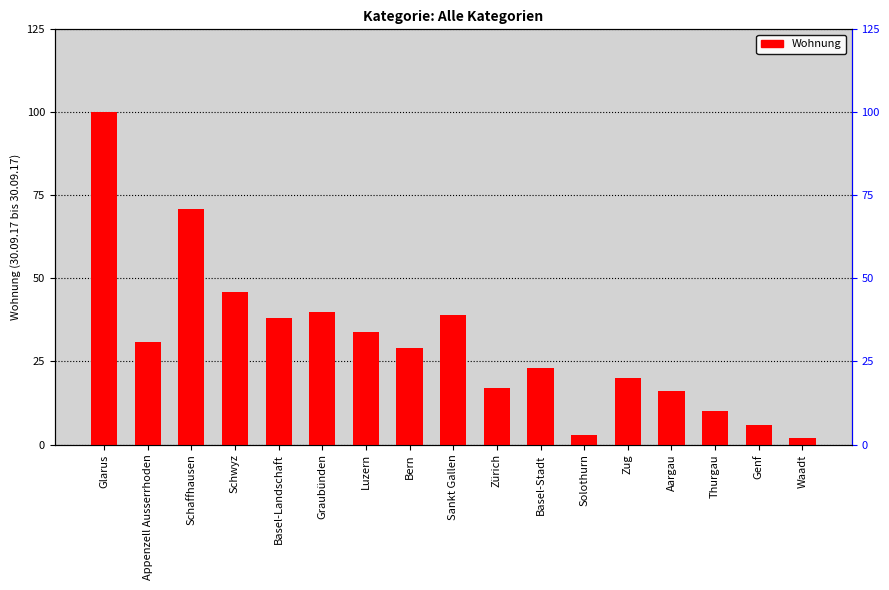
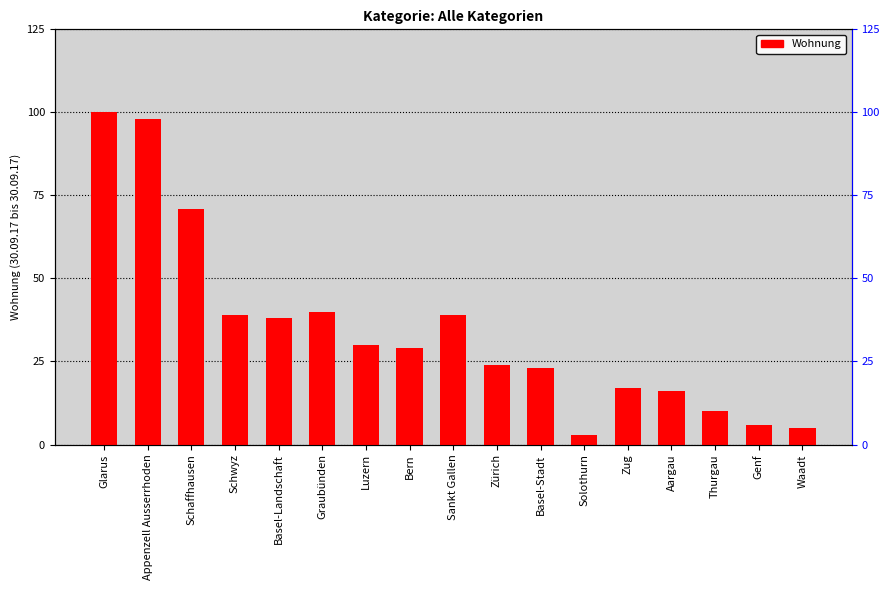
  {
    "Glarus": 100,
-   "Appenzell Ausserrhoden": 31,
+   "Appenzell Ausserrhoden": 98,
    "Schaffhausen": 71,
-   "Schwyz": 46,
+   "Schwyz": 39,
    "Basel-Landschaft": 38,
    "Graubünden": 40,
-   "Luzern": 34,
+   "Luzern": 30,
    "Bern": 29,
    "Sankt Gallen": 39,
-   "Zürich": 17,
+   "Zürich": 24,
    "Basel-Stadt": 23,
    "Solothurn": 3,
-   "Zug": 20,
+   "Zug": 17,
    "Aargau": 16,
    "Thurgau": 10,
    "Genf": 6,
-   "Waadt": 2
+   "Waadt": 5
  }
